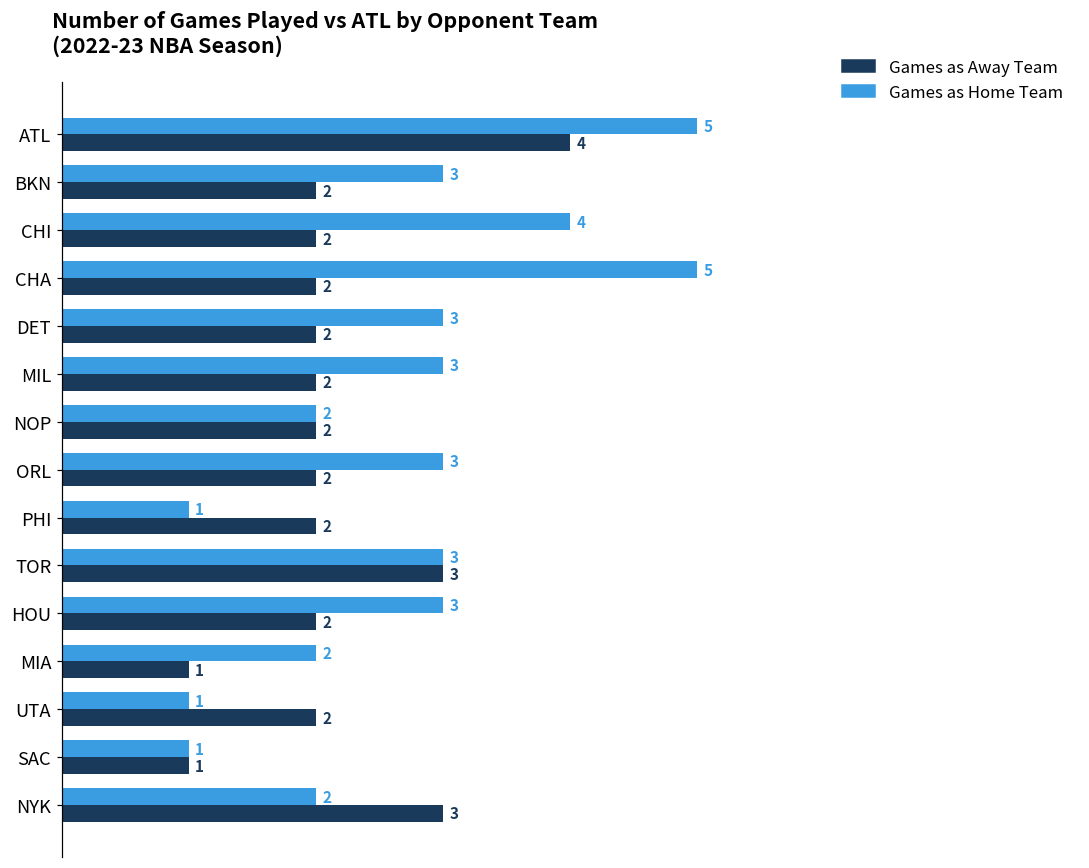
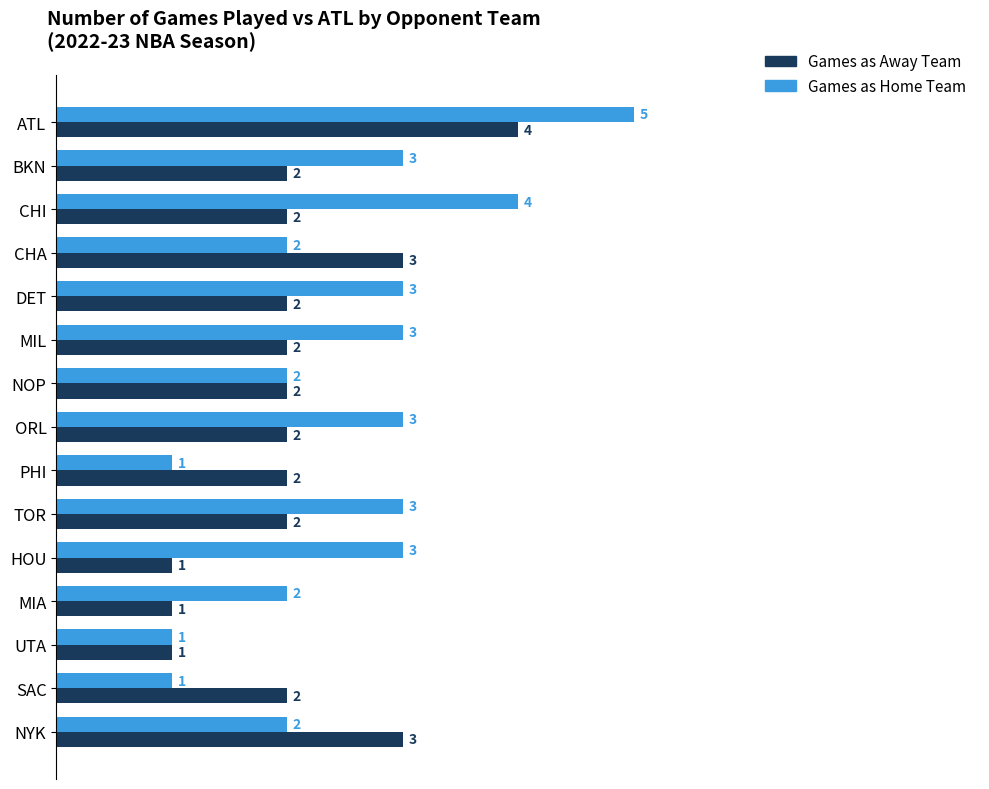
  {
    "Games as Away Team": {
      "ATL": 4,
      "BKN": 2,
      "CHI": 2,
-     "CHA": 2,
+     "CHA": 3,
      "DET": 2,
      "MIL": 2,
      "NOP": 2,
      "ORL": 2,
      "PHI": 2,
-     "TOR": 3,
-     "HOU": 2,
+     "TOR": 2,
+     "HOU": 1,
      "MIA": 1,
-     "UTA": 2,
-     "SAC": 1,
+     "UTA": 1,
+     "SAC": 2,
      "NYK": 3
    },
    "Games as Home Team": {
      "ATL": 5,
      "BKN": 3,
      "CHI": 4,
-     "CHA": 5,
+     "CHA": 2,
      "DET": 3,
      "MIL": 3,
      "NOP": 2,
      "ORL": 3,
      "PHI": 1,
      "TOR": 3,
      "HOU": 3,
      "MIA": 2,
      "UTA": 1,
      "SAC": 1,
      "NYK": 2
    }
  }
